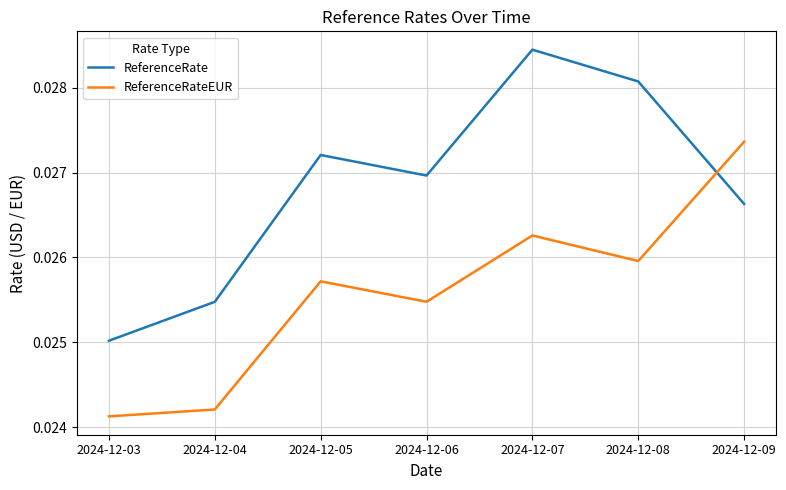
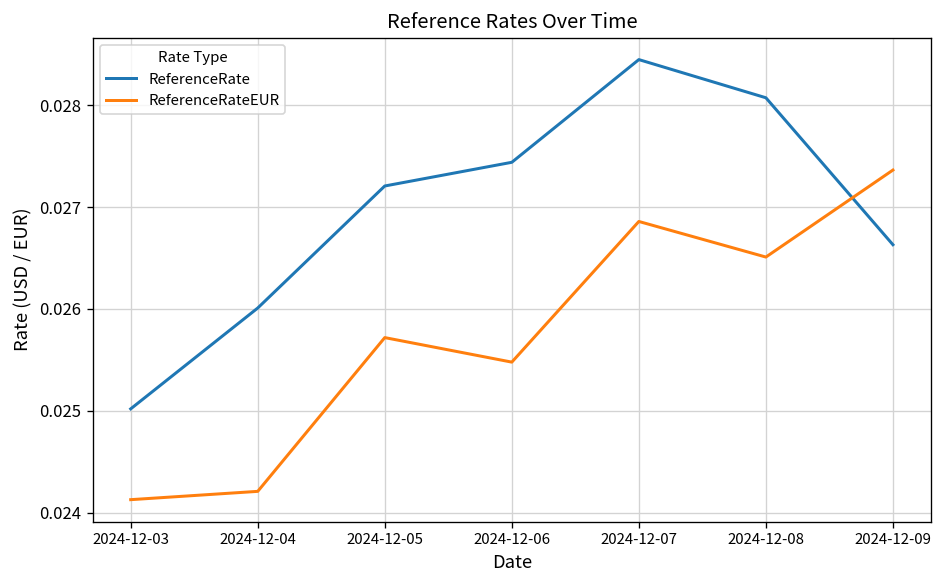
  {
    "ReferenceRate": {
      "2024-12-03": 0.0250,
-     "2024-12-04": 0.0255,
+     "2024-12-04": 0.0260,
      "2024-12-05": 0.0272,
-     "2024-12-06": 0.0270,
+     "2024-12-06": 0.0274,
      "2024-12-07": 0.0284,
      "2024-12-08": 0.0281,
      "2024-12-09": 0.0266
    },
    "ReferenceRateEUR": {
      "2024-12-03": 0.0241,
      "2024-12-04": 0.0242,
      "2024-12-05": 0.0257,
      "2024-12-06": 0.0255,
-     "2024-12-07": 0.0263,
-     "2024-12-08": 0.0260,
+     "2024-12-07": 0.0269,
+     "2024-12-08": 0.0265,
      "2024-12-09": 0.0274
    }
  }
